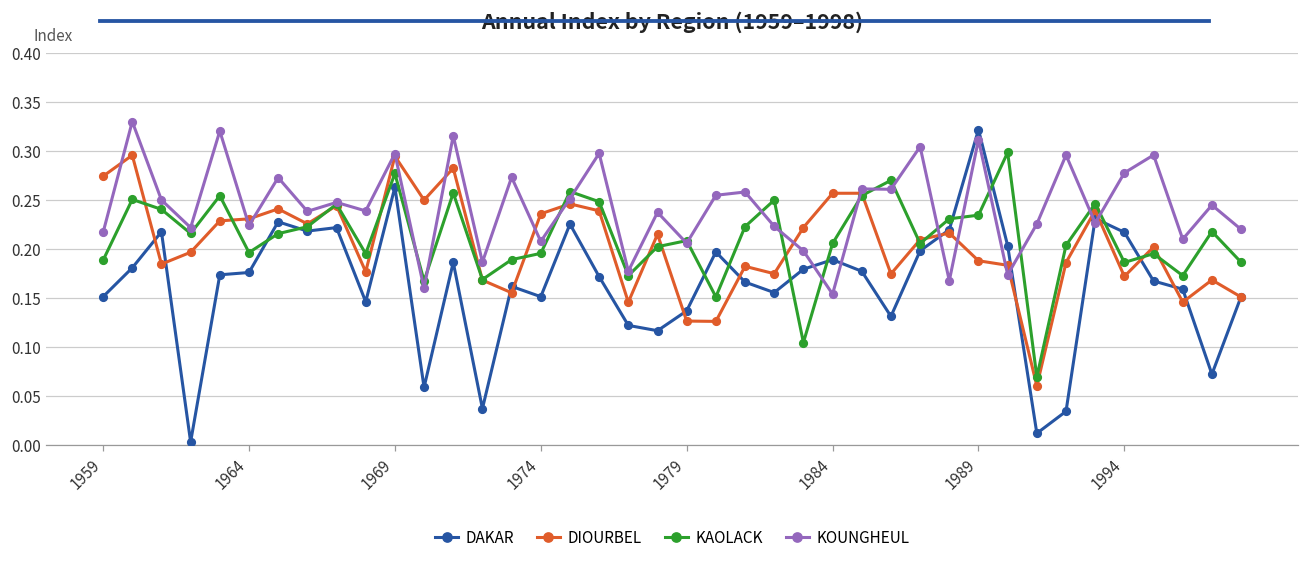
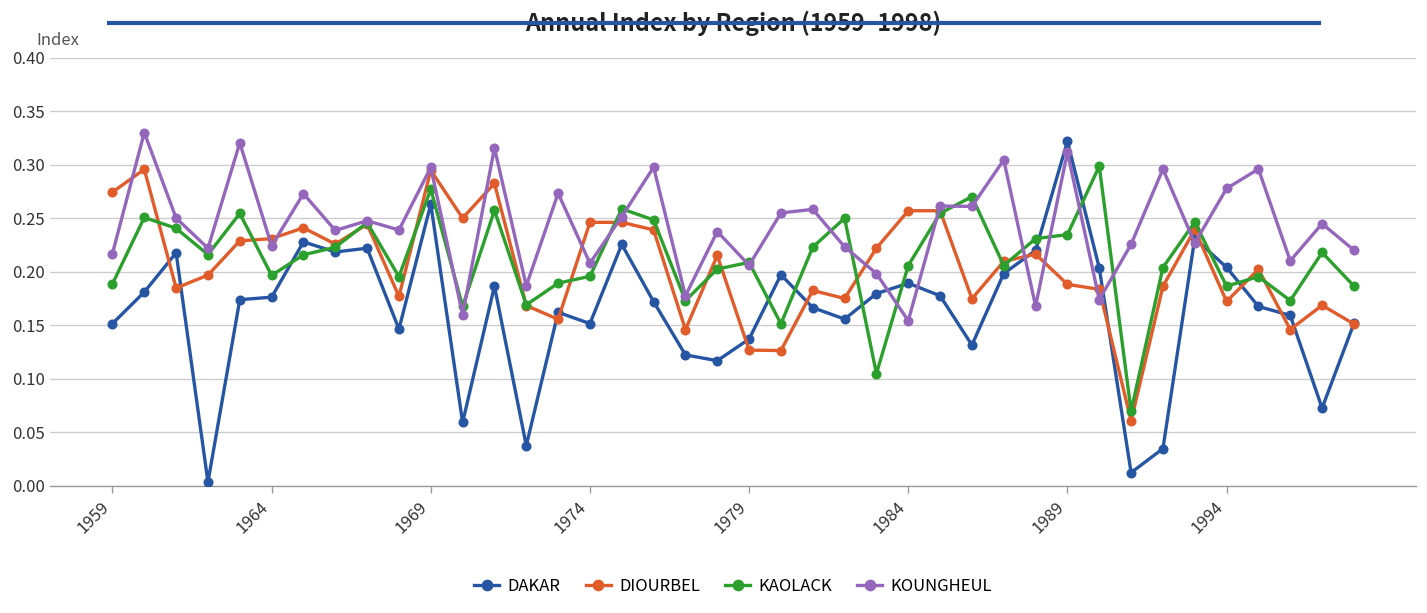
  {
    "DAKAR": {
      "1959": 0.15,
      "1964": 0.18,
      "1969": 0.26,
      "1974": 0.15,
      "1979": 0.14,
      "1984": 0.19,
      "1989": 0.32,
-     "1994": 0.22
+     "1994": 0.20
    },
    "DIOURBEL": {
      "1959": 0.27,
      "1964": 0.23,
-     "1974": 0.24,
+     "1974": 0.25,
      "1979": 0.13,
      "1984": 0.26,
      "1989": 0.19,
      "1994": 0.17
    },
    "KAOLACK": {
      "1959": 0.19,
      "1964": 0.20,
      "1969": 0.28,
      "1974": 0.20,
      "1984": 0.21,
      "1989": 0.23,
      "1994": 0.19
    },
    "KOUNGHEUL": {
      "1959": 0.22,
      "1964": 0.22,
      "1974": 0.21,
      "1984": 0.15,
      "1989": 0.31,
      "1994": 0.28
    }
  }
